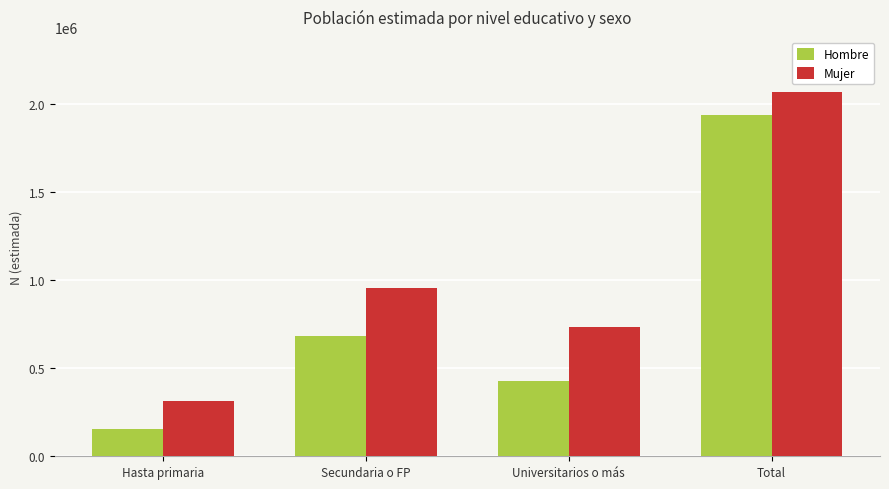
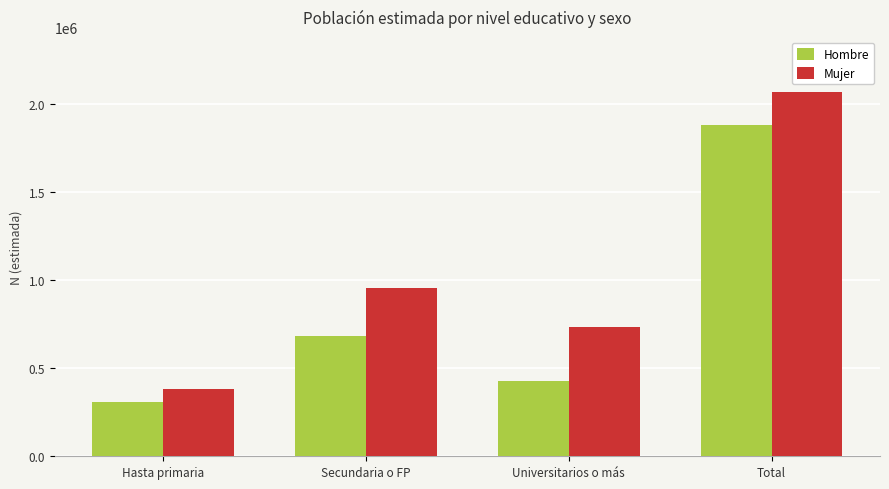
  {
    "Hombre": {
-     "Hasta primaria": 160000,
+     "Hasta primaria": 310000,
      "Secundaria o FP": 680000,
      "Universitarios o más": 430000,
-     "Total": 1940000
+     "Total": 1880000
    },
    "Mujer": {
-     "Hasta primaria": 310000,
+     "Hasta primaria": 380000,
      "Secundaria o FP": 960000,
      "Universitarios o más": 730000,
      "Total": 2070000
    }
  }
